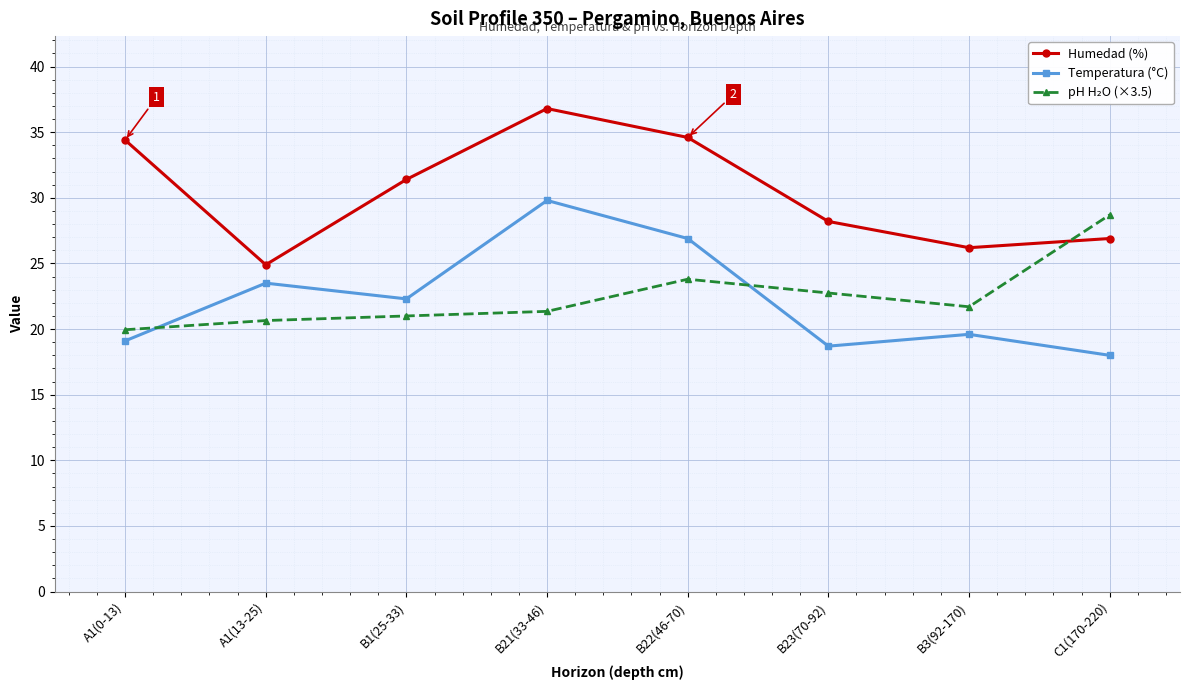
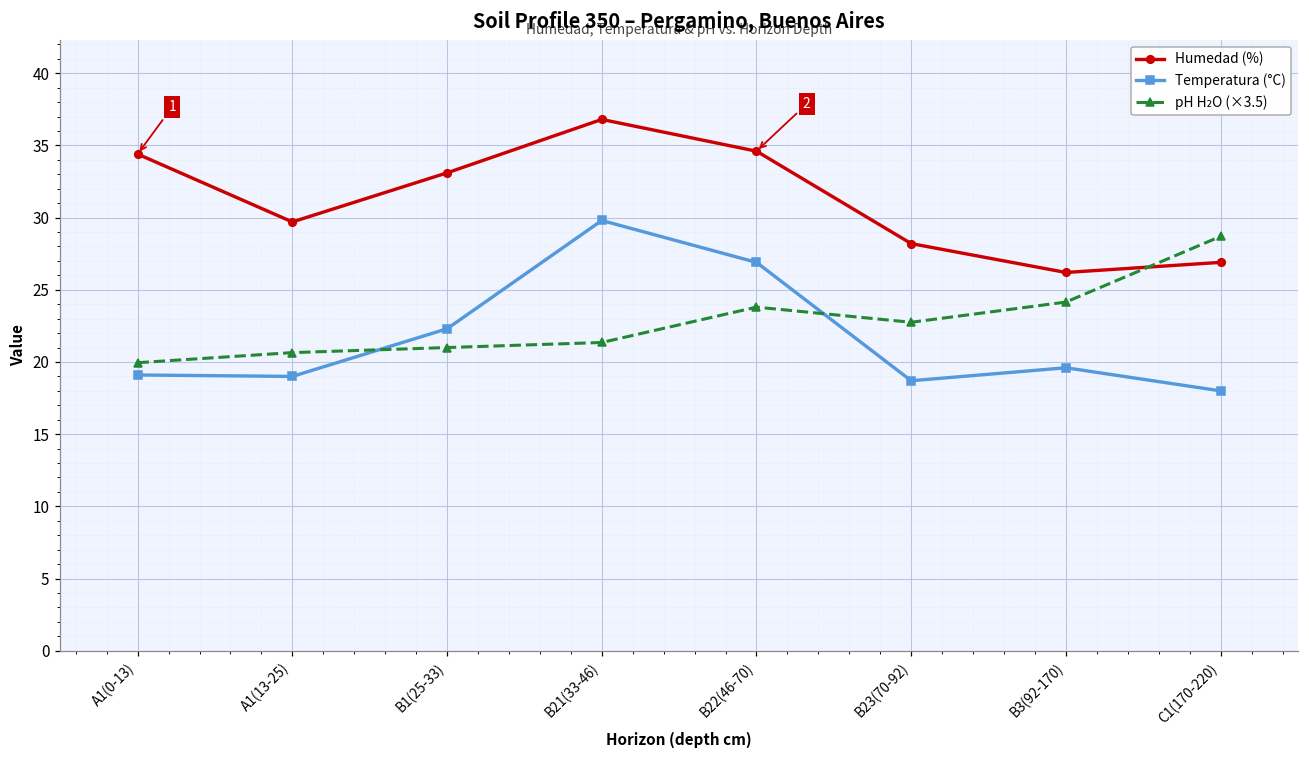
  {
    "Humedad (%)": {
      "A1(0-13)": 34.4,
-     "A1(13-25)": 24.9,
-     "B1(25-33)": 31.4,
+     "A1(13-25)": 29.7,
+     "B1(25-33)": 33.1,
      "B21(33-46)": 36.8,
      "B22(46-70)": 34.6,
      "B23(70-92)": 28.2,
      "B3(92-170)": 26.2,
      "C1(170-220)": 26.9
    },
    "Temperatura (°C)": {
      "A1(0-13)": 19.1,
-     "A1(13-25)": 23.5,
+     "A1(13-25)": 19.0,
      "B1(25-33)": 22.3,
      "B21(33-46)": 29.8,
      "B22(46-70)": 26.9,
      "B23(70-92)": 18.7,
      "B3(92-170)": 19.6,
      "C1(170-220)": 18.0
    },
    "pH H₂O (×3.5)": {
      "A1(0-13)": 20.0,
      "A1(13-25)": 20.7,
      "B1(25-33)": 21.0,
      "B21(33-46)": 21.3,
      "B22(46-70)": 23.8,
      "B23(70-92)": 22.8,
-     "B3(92-170)": 21.7,
+     "B3(92-170)": 24.2,
      "C1(170-220)": 28.7
    }
  }
